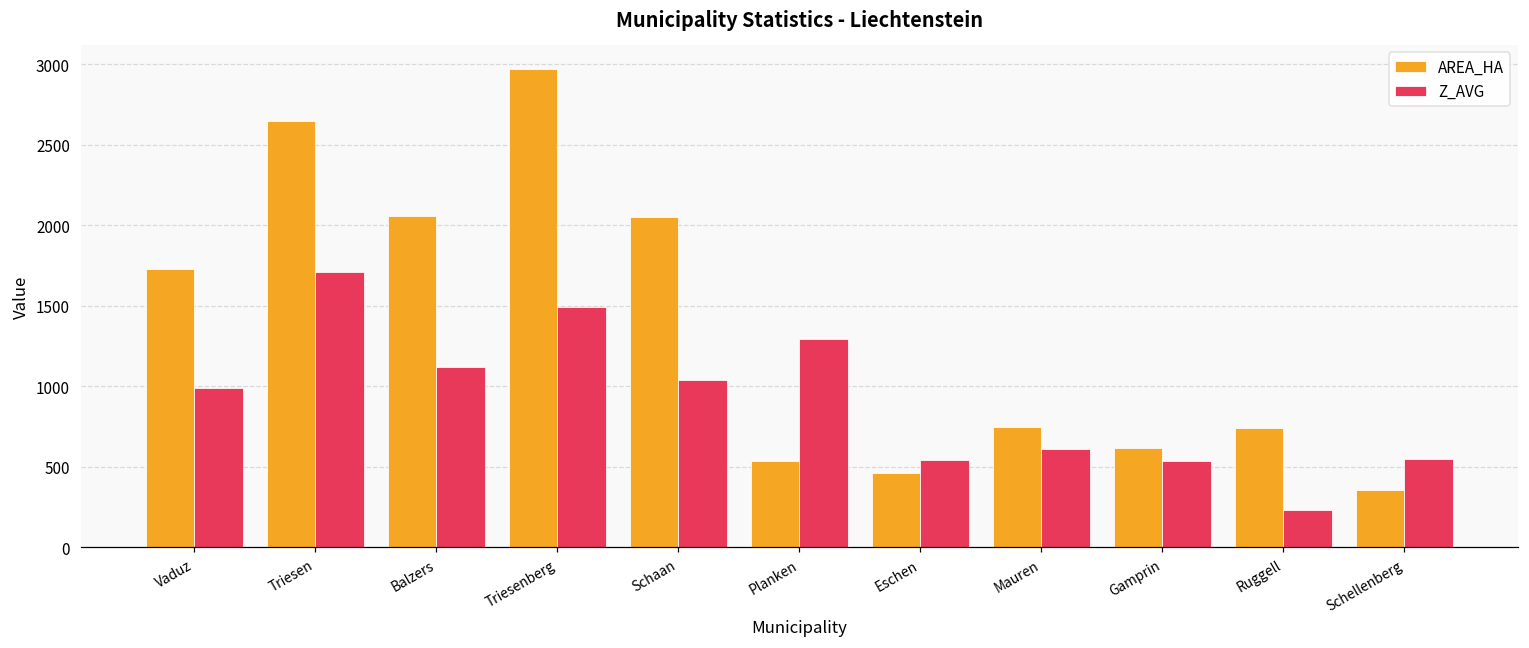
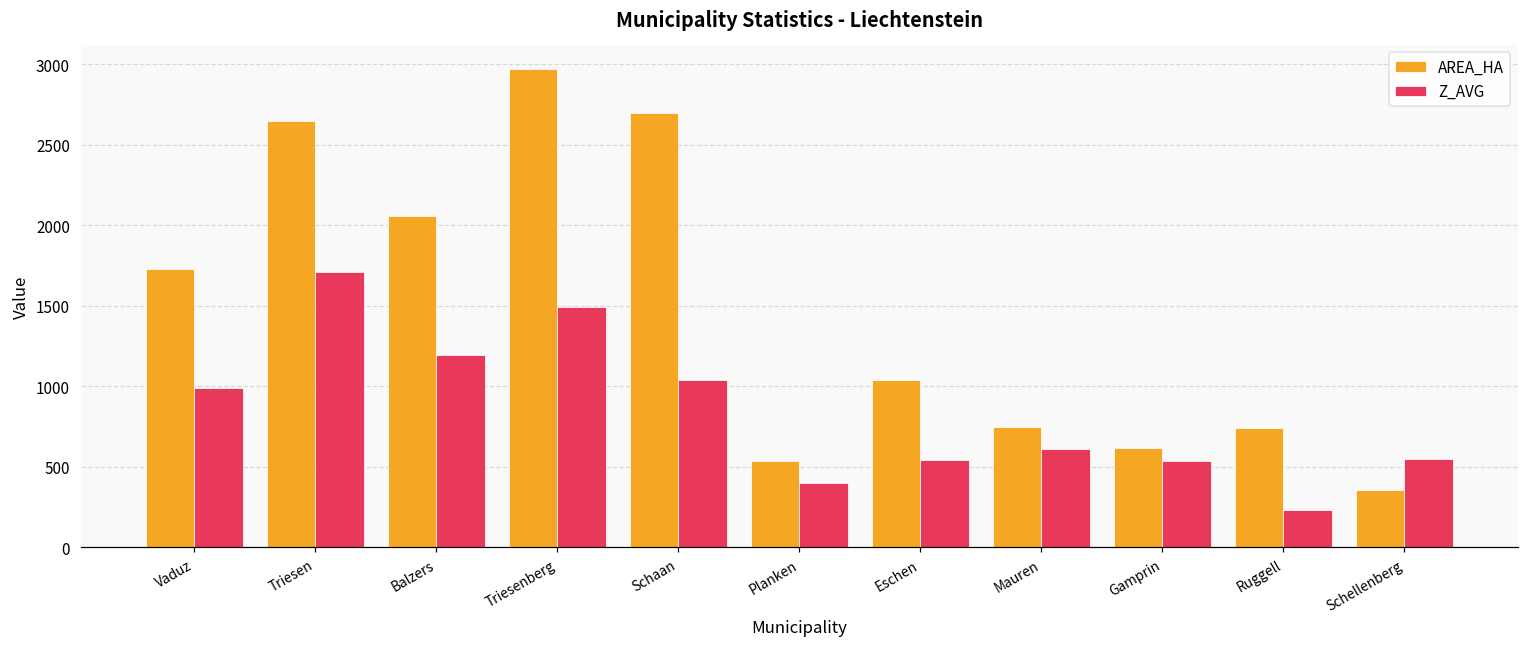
  {
    "AREA_HA": {
      "Vaduz": 1730,
      "Triesen": 2650,
      "Balzers": 2060,
      "Triesenberg": 2970,
-     "Schaan": 2050,
+     "Schaan": 2700,
      "Planken": 540,
-     "Eschen": 460,
+     "Eschen": 1040,
      "Mauren": 750,
      "Gamprin": 620,
      "Ruggell": 740,
      "Schellenberg": 360
    },
    "Z_AVG": {
      "Vaduz": 990,
      "Triesen": 1710,
-     "Balzers": 1120,
+     "Balzers": 1200,
      "Triesenberg": 1490,
      "Schaan": 1040,
-     "Planken": 1300,
+     "Planken": 400,
      "Eschen": 550,
      "Mauren": 610,
      "Gamprin": 540,
      "Ruggell": 230,
      "Schellenberg": 550
    }
  }
